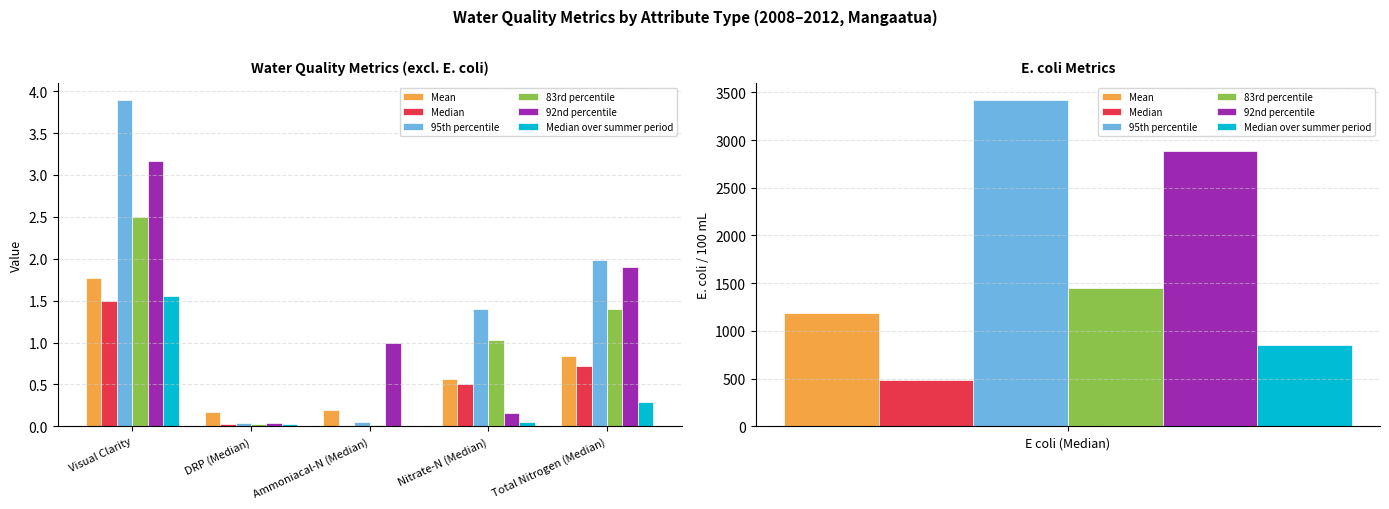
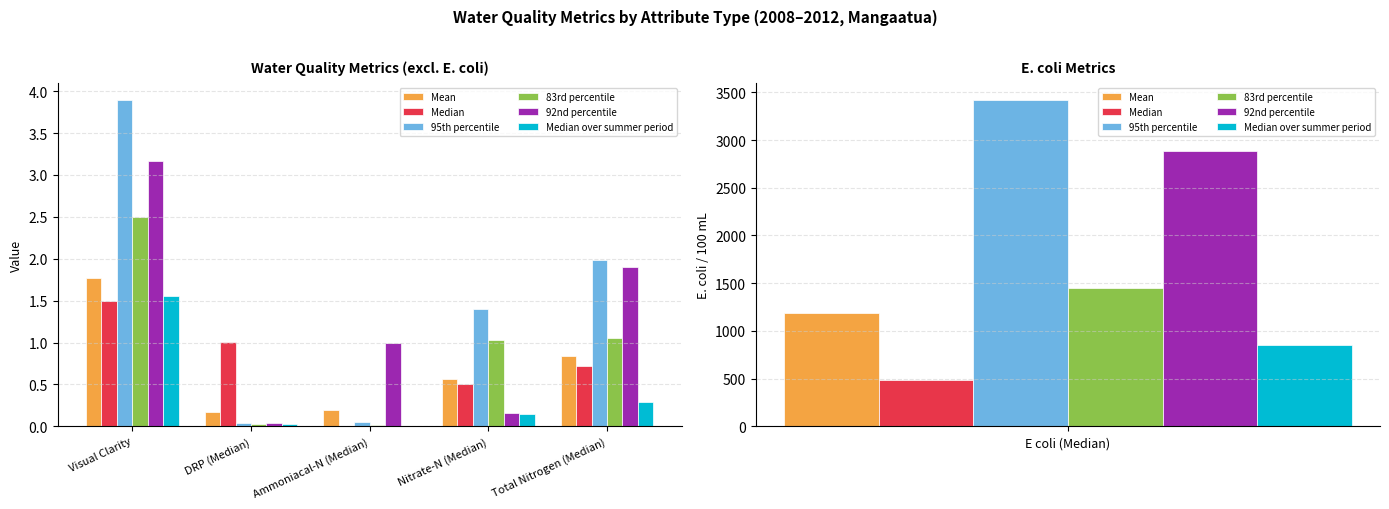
  {
    "Water Quality Metrics (excl. E. coli)": {
      "Mean": {
        "Visual Clarity": 1.8,
        "DRP (Median)": 0.2,
        "Ammoniacal-N (Median)": 0.2,
        "Nitrate-N (Median)": 0.6,
        "Total Nitrogen (Median)": 0.8
      },
      "Median": {
        "Visual Clarity": 1.5,
-       "DRP (Median)": 0.0,
+       "DRP (Median)": 1.0,
        "Nitrate-N (Median)": 0.5,
        "Total Nitrogen (Median)": 0.7
      },
      "95th percentile": {
        "Visual Clarity": 3.9,
        "DRP (Median)": 0.0,
        "Ammoniacal-N (Median)": 0.1,
        "Nitrate-N (Median)": 1.4,
        "Total Nitrogen (Median)": 2.0
      },
      "83rd percentile": {
        "Visual Clarity": 2.5,
        "DRP (Median)": 0.0,
        "Nitrate-N (Median)": 1.0,
-       "Total Nitrogen (Median)": 1.4
+       "Total Nitrogen (Median)": 1.1
      },
      "92nd percentile": {
        "Visual Clarity": 3.2,
        "DRP (Median)": 0.0,
        "Ammoniacal-N (Median)": 1.0,
        "Nitrate-N (Median)": 0.2,
        "Total Nitrogen (Median)": 1.9
      },
      "Median over summer period": {
        "Visual Clarity": 1.6,
-       "Nitrate-N (Median)": 0.0,
+       "Nitrate-N (Median)": 0.1,
        "Total Nitrogen (Median)": 0.3
      }
    }
  }
